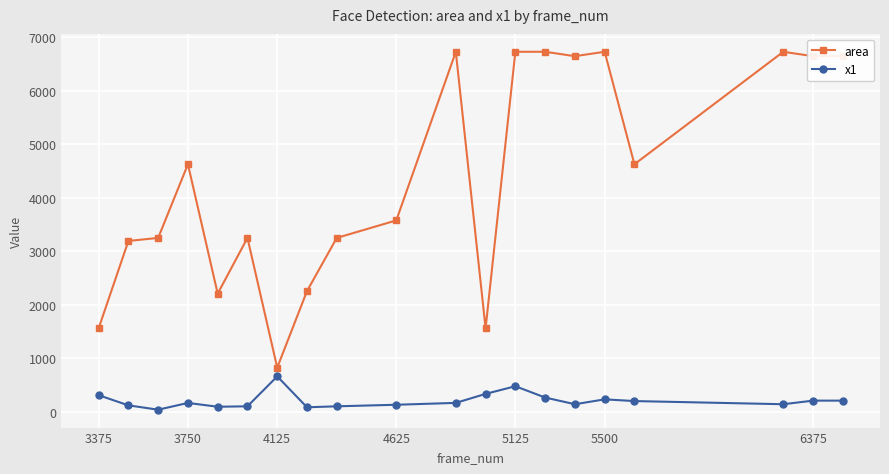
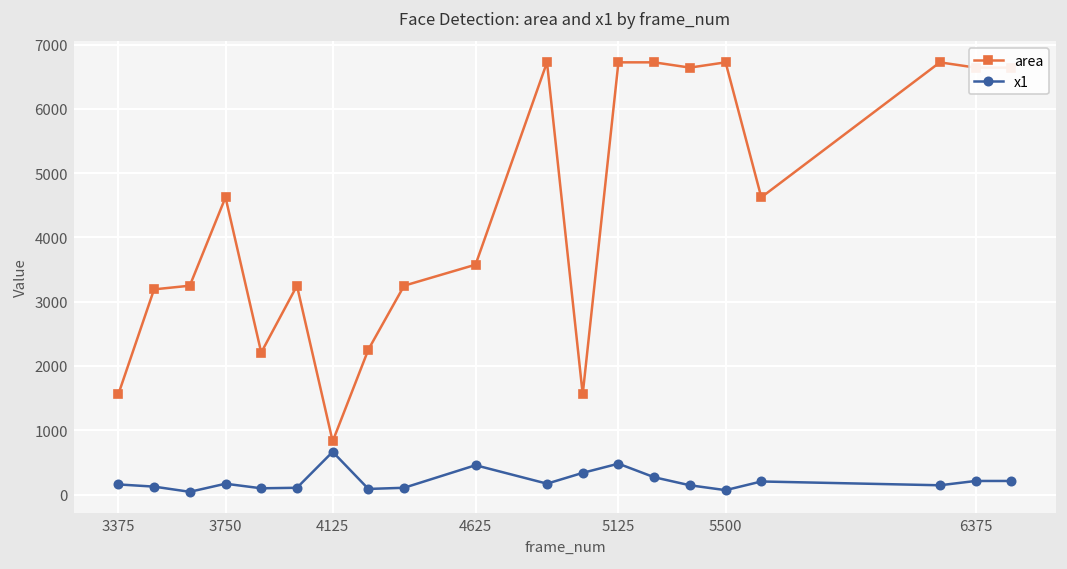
  {
    "area": {
      "3375": 1600,
      "3750": 4600,
      "4125": 800,
      "4625": 3600,
      "5125": 6700,
      "5500": 6700
    },
    "x1": {
-     "3375": 300,
+     "3375": 200,
      "3750": 200,
      "4125": 700,
-     "4625": 100,
+     "4625": 500,
      "5125": 500,
-     "5500": 200,
+     "5500": 100,
      "6375": 200
    }
  }
